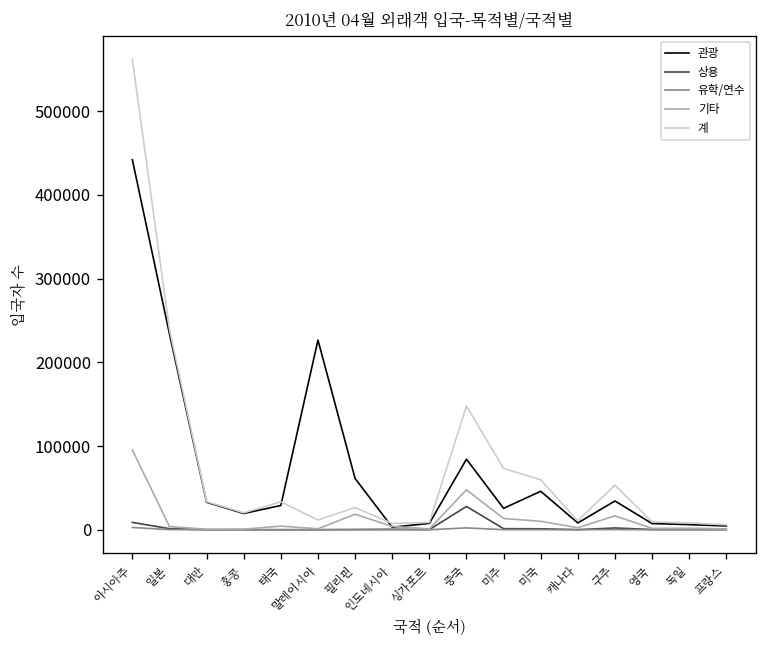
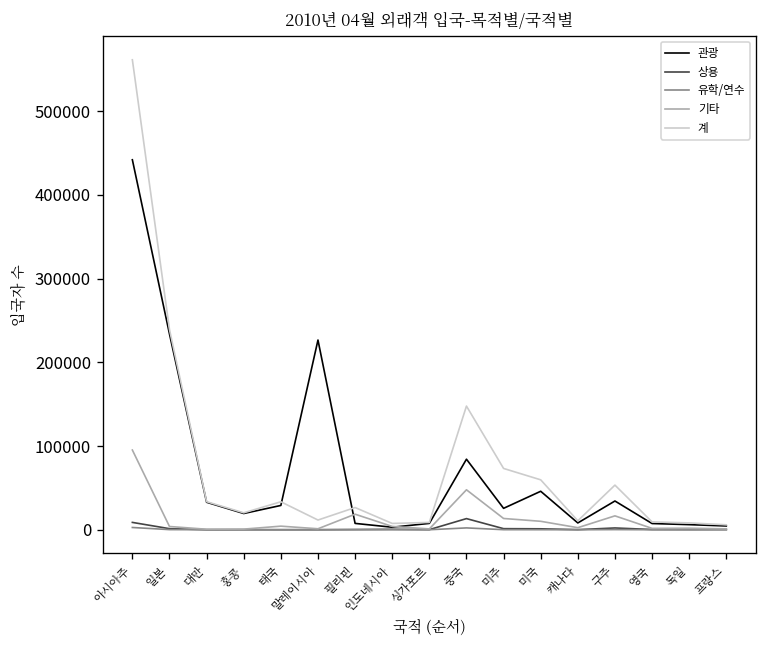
  {
    "관광": {
      "아시아주": 440000,
      "일본": 230000,
      "태국": 30000,
      "말레이시아": 230000,
-     "필리핀": 60000,
+     "필리핀": 10000,
      "중국": 80000,
      "미주": 30000,
      "미국": 50000,
      "구주": 30000
    },
    "상용": {
      "아시아주": 10000,
-     "중국": 30000
+     "중국": 10000
    }
  }
